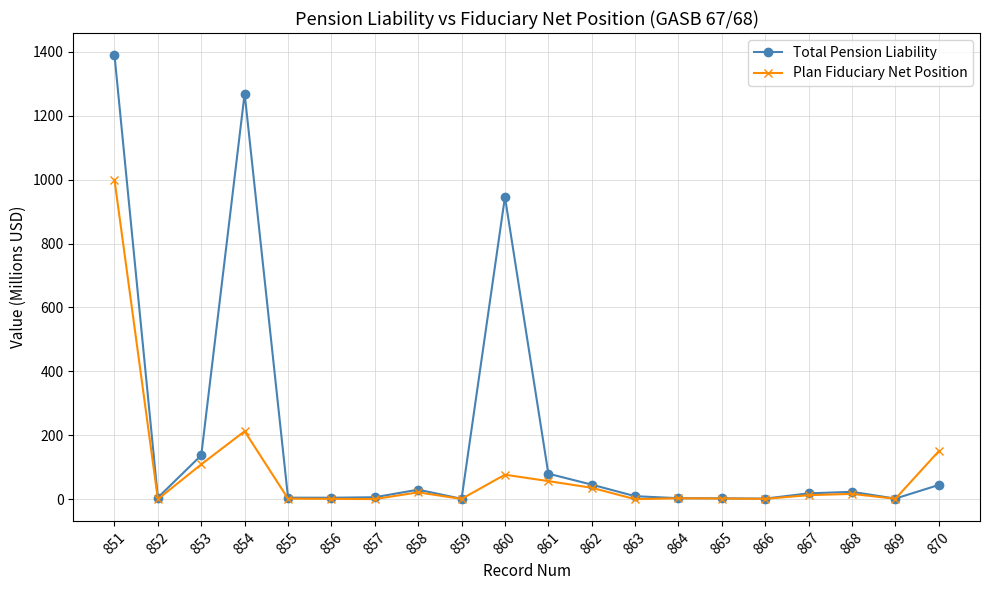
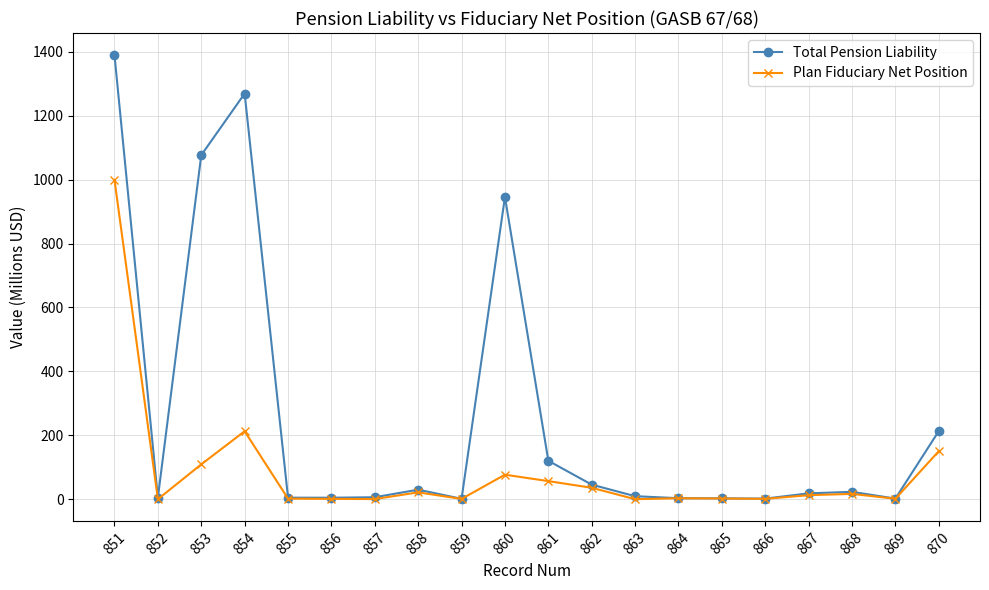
  {
    "Total Pension Liability": {
      "851": 1390,
-     "853": 140,
+     "853": 1080,
      "854": 1270,
      "858": 30,
      "860": 950,
-     "861": 80,
+     "861": 120,
      "862": 50,
      "863": 10,
-     "870": 40
+     "870": 210
    },
    "Plan Fiduciary Net Position": {
      "851": 1000,
      "853": 110,
      "854": 210,
      "858": 20,
      "860": 80,
      "861": 60,
      "862": 40,
      "863": 0,
      "870": 150
    }
  }
